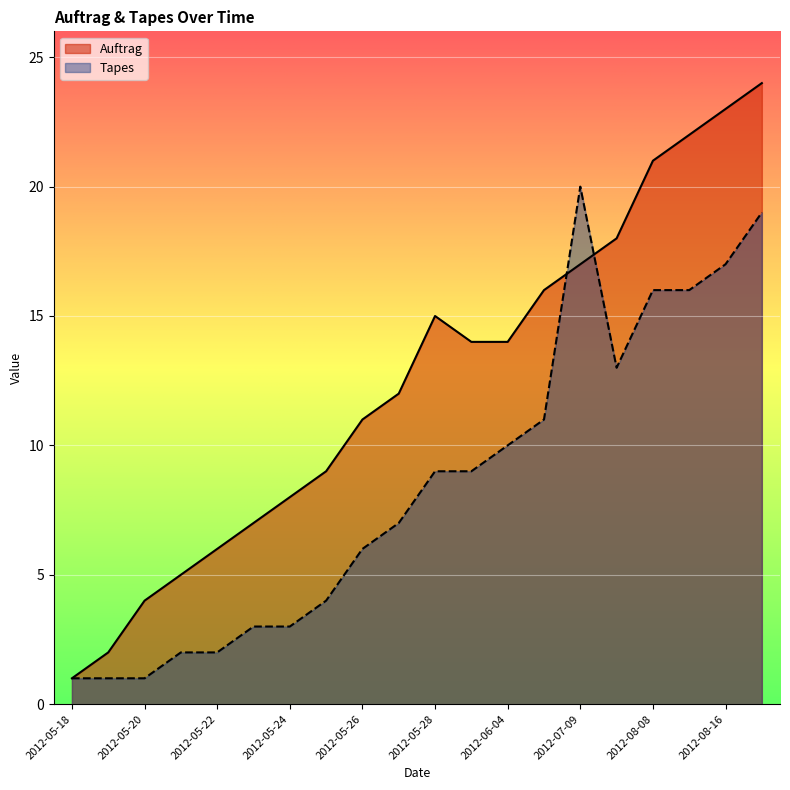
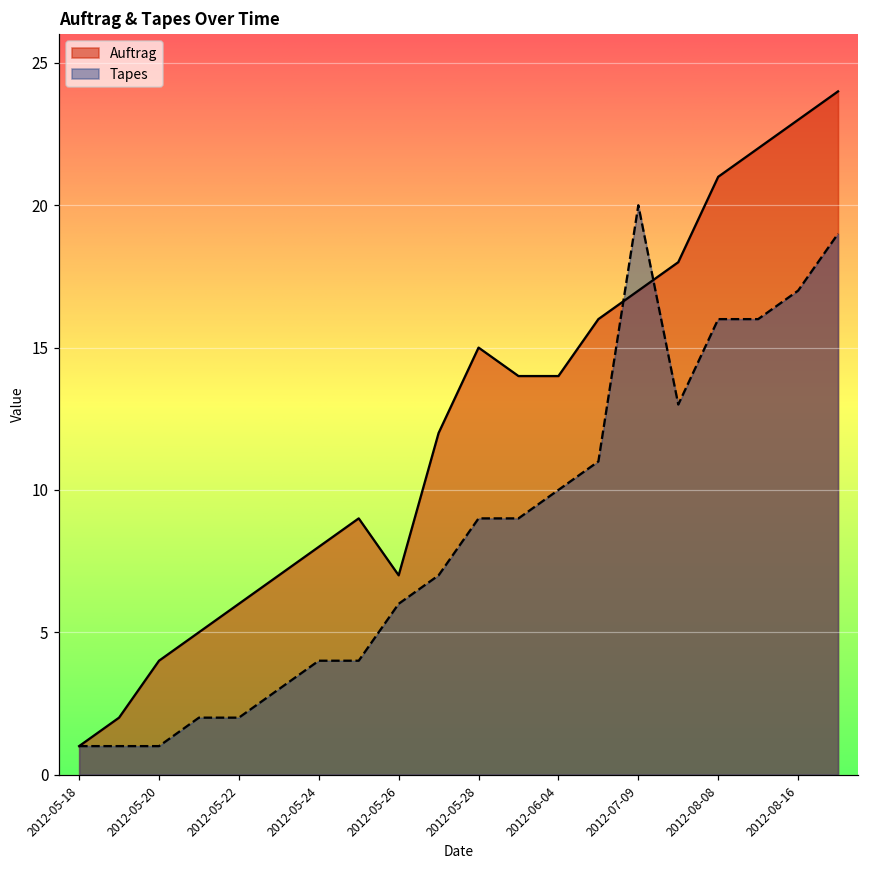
  {
    "Auftrag": {
      "2012-05-20": 4,
      "2012-05-22": 6,
      "2012-05-24": 8,
-     "2012-05-26": 11,
+     "2012-05-26": 7,
      "2012-05-28": 15,
      "2012-06-04": 14,
      "2012-08-08": 21,
      "2012-08-16": 23
    },
    "Tapes": {
      "2012-05-20": 1,
      "2012-05-22": 2,
-     "2012-05-24": 3,
+     "2012-05-24": 4,
      "2012-05-26": 6,
      "2012-05-28": 9,
      "2012-06-04": 10,
      "2012-08-08": 16,
      "2012-08-16": 17
    }
  }
